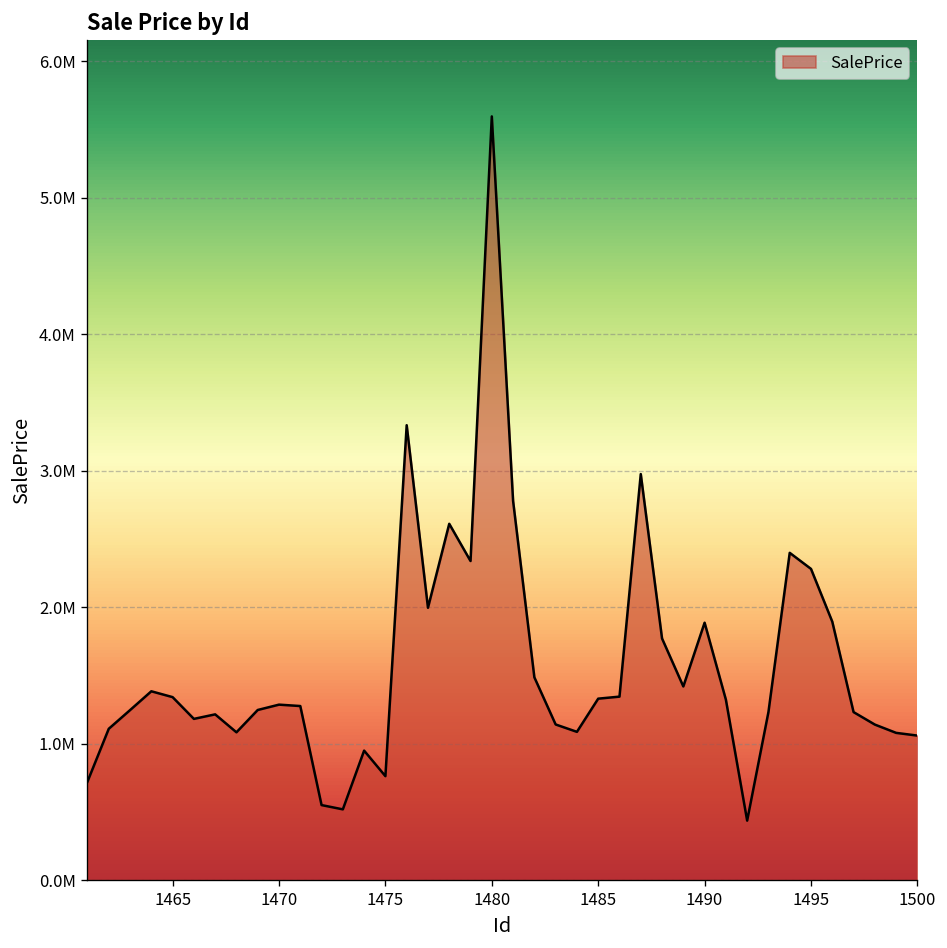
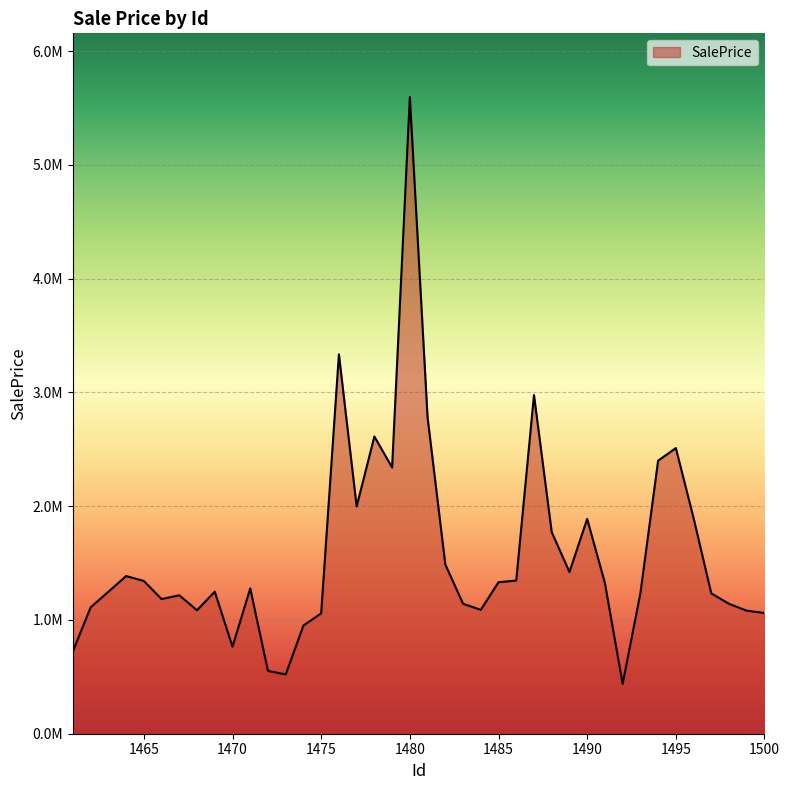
  {
    "1465": 1340000,
-   "1470": 1290000,
-   "1475": 760000,
+   "1470": 770000,
+   "1475": 1060000,
    "1480": 5600000,
    "1485": 1330000,
    "1490": 1890000,
-   "1495": 2280000,
+   "1495": 2510000,
    "1500": 1060000
  }
